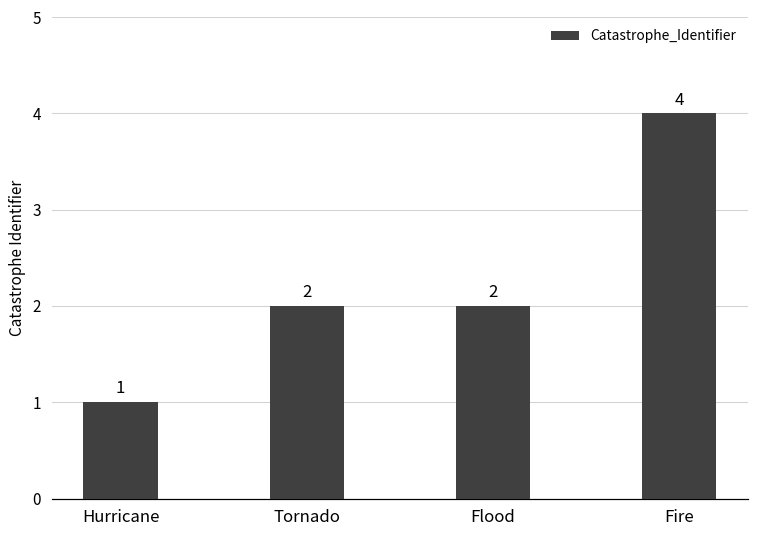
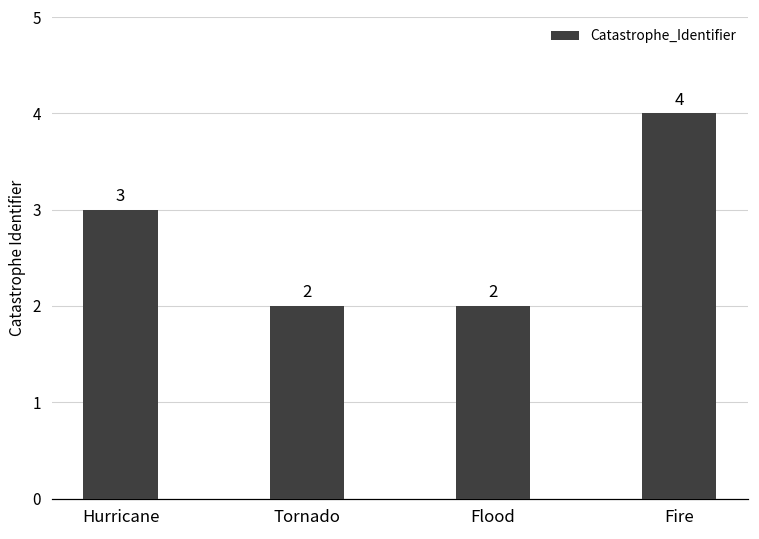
  {
-   "Hurricane": 1,
+   "Hurricane": 3,
    "Tornado": 2,
    "Flood": 2,
    "Fire": 4
  }
